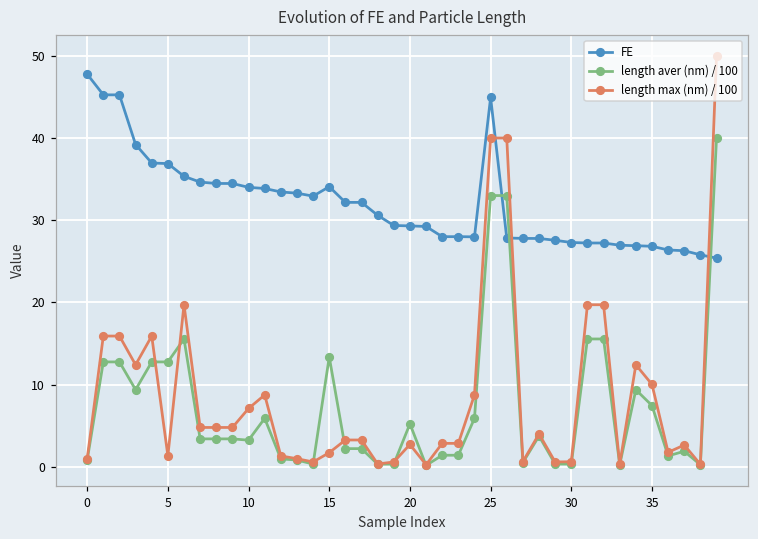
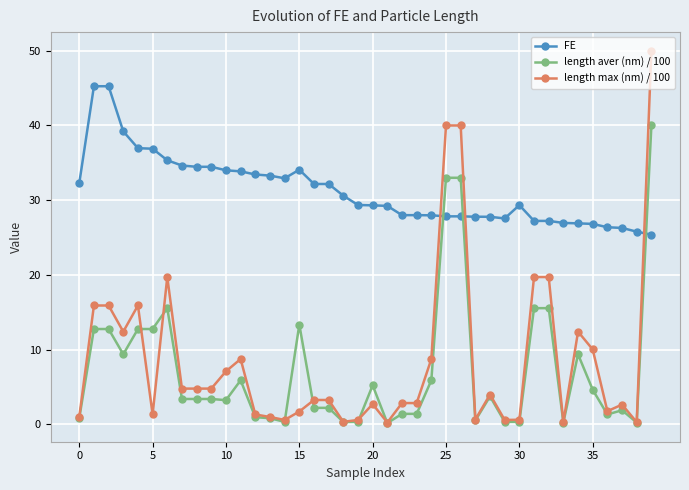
  {
    "FE": {
-     "0": 48,
+     "0": 32,
      "5": 37,
      "10": 34,
      "15": 34,
      "20": 29,
-     "25": 45,
-     "30": 27,
+     "25": 28,
+     "30": 29,
      "35": 27
    },
    "length aver (nm) / 100": {
      "5": 13,
      "10": 3,
      "15": 13,
      "20": 5,
      "25": 33,
-     "35": 7
+     "35": 5
    },
    "length max (nm) / 100": {
      "5": 1,
      "10": 7,
      "15": 2,
      "20": 3,
      "25": 40,
      "35": 10
    }
  }
